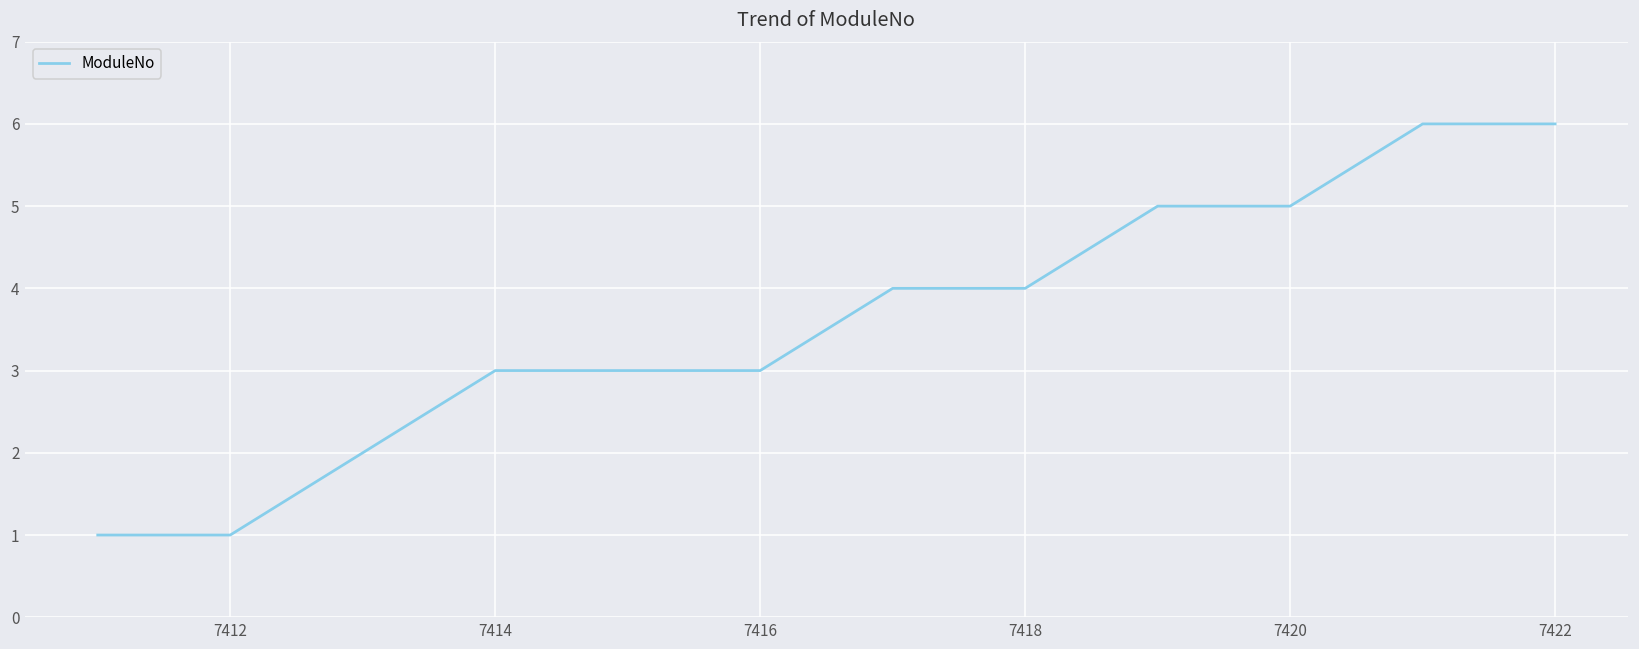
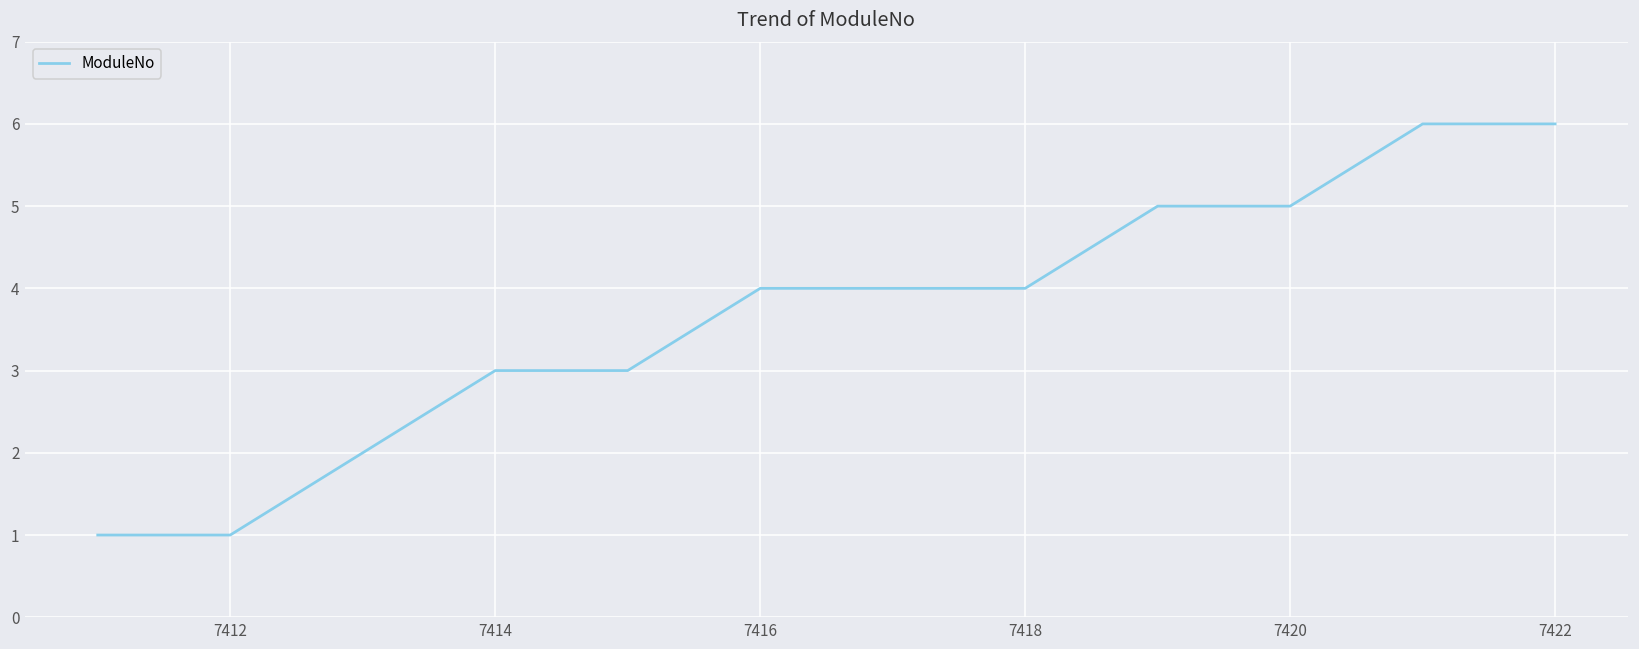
  {
    "7412": 1,
    "7414": 3,
-   "7416": 3,
+   "7416": 4,
    "7418": 4,
    "7420": 5,
    "7422": 6
  }
